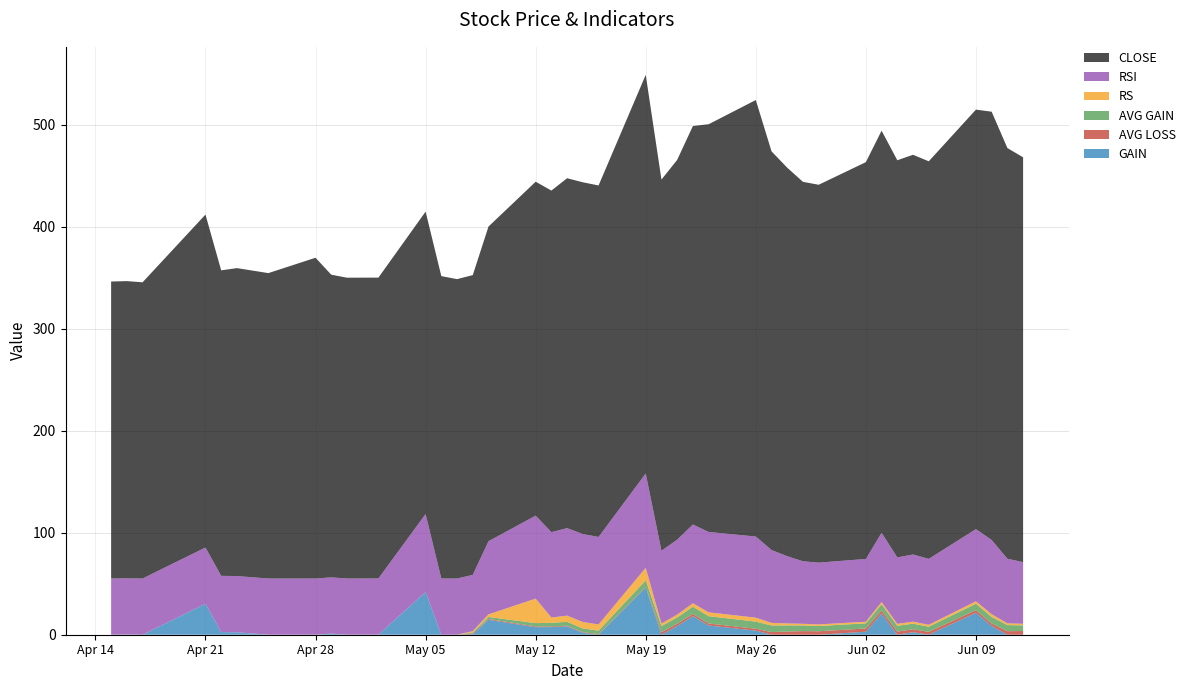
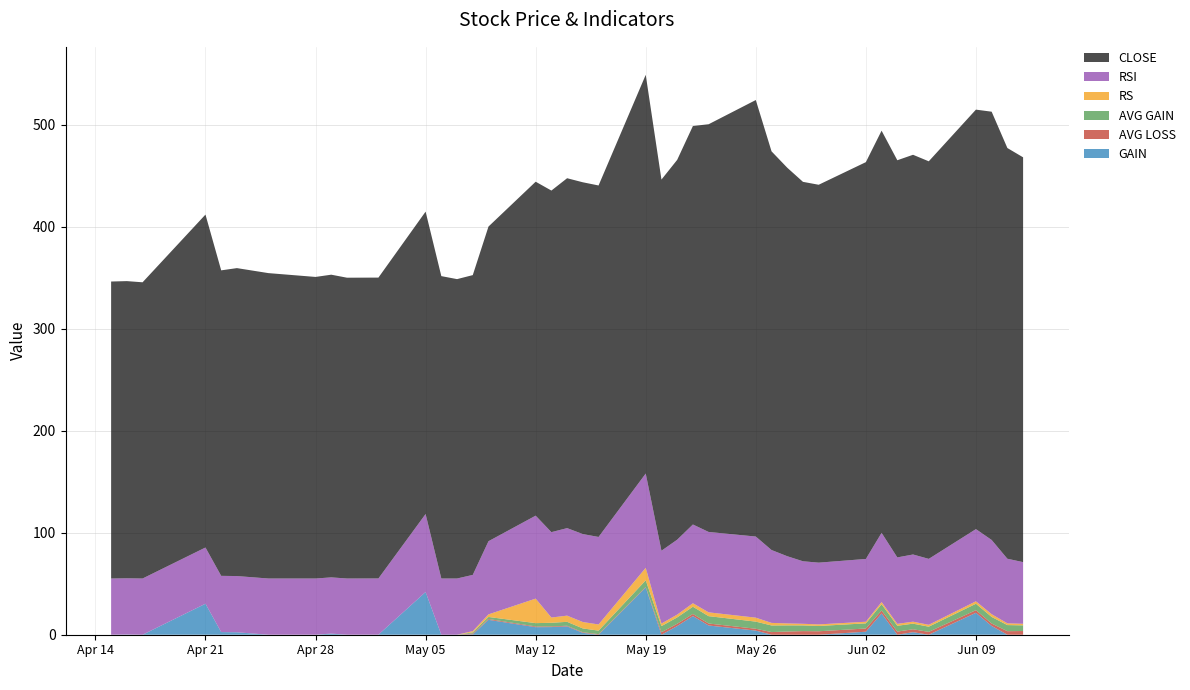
  {
    "GAIN": {
      "Jun 02": 3,
      "Jun 09": 22
    },
    "AVG LOSS": {
      "Jun 02": 3,
      "Jun 09": 3
    },
    "AVG GAIN": {
      "May 12": 3,
      "May 19": 7,
      "May 26": 7
    },
    "RS": {
      "May 12": 24,
      "May 19": 12,
      "May 26": 4
    },
    "RSI": {
      "Apr 21": 55,
      "Apr 28": 55,
      "May 05": 76,
      "May 12": 81,
      "May 19": 92,
      "May 26": 80,
      "Jun 02": 62,
      "Jun 09": 71
    },
    "CLOSE": {
      "Apr 21": 327,
-     "Apr 28": 315,
+     "Apr 28": 296,
      "May 05": 297,
      "May 12": 328,
      "May 19": 391,
      "May 26": 428,
      "Jun 02": 389,
      "Jun 09": 411
    }
  }
